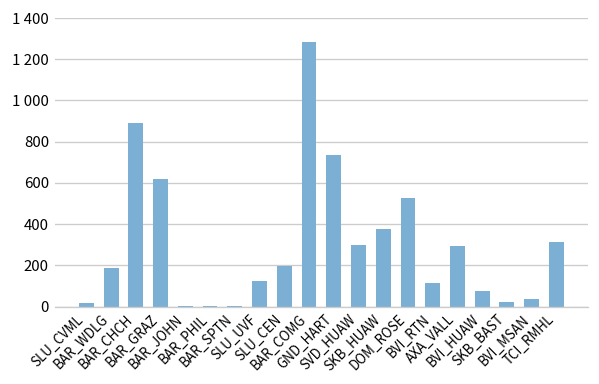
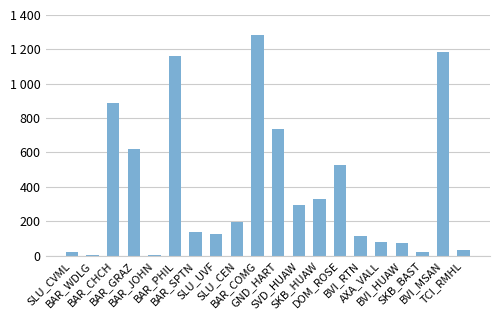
  {
    "SLU_CVML": 20,
-   "BAR_WDLG": 190,
+   "BAR_WDLG": 0,
    "BAR_CHCH": 890,
    "BAR_GRAZ": 620,
-   "BAR_PHIL": 0,
-   "BAR_SPTN": 0,
+   "BAR_PHIL": 1160,
+   "BAR_SPTN": 140,
    "SLU_UVF": 130,
    "SLU_CEN": 200,
    "BAR_COMG": 1290,
    "GND_HART": 740,
    "SVD_HUAW": 300,
-   "SKB_HUAW": 380,
+   "SKB_HUAW": 330,
    "DOM_ROSE": 530,
    "BVI_RTN": 120,
-   "AXA_VALL": 300,
+   "AXA_VALL": 80,
    "BVI_HUAW": 70,
    "SKB_BAST": 20,
-   "BVI_MSAN": 40,
-   "TCI_RMHL": 320
+   "BVI_MSAN": 1180,
+   "TCI_RMHL": 30
  }
